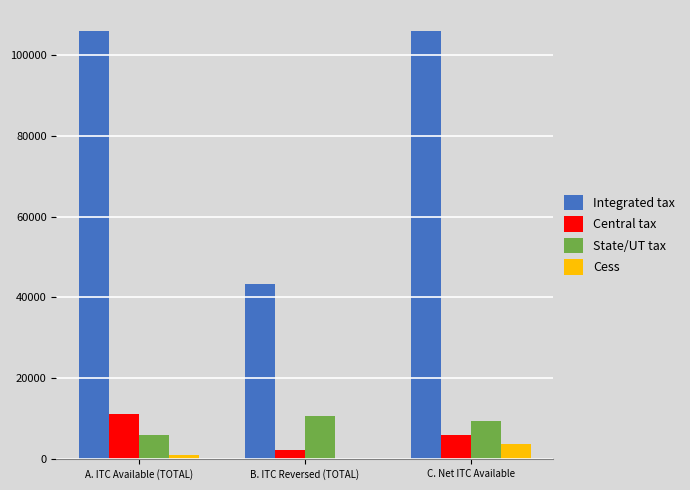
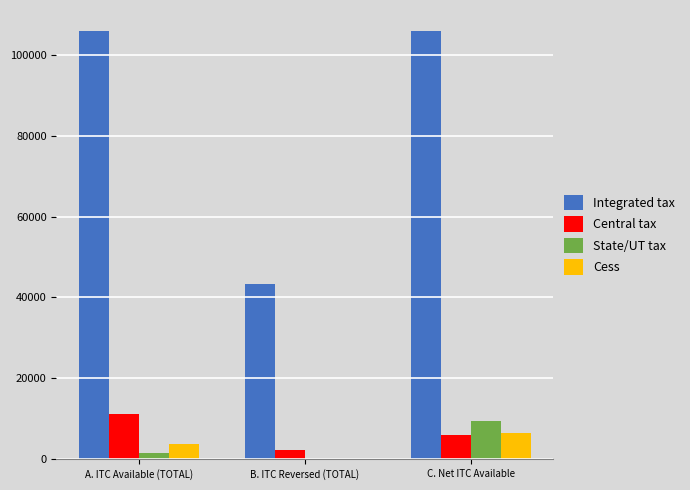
  {
    "Integrated tax": {
      "A. ITC Available (TOTAL)": 106000,
      "B. ITC Reversed (TOTAL)": 43000,
      "C. Net ITC Available": 106000
    },
    "Central tax": {
      "A. ITC Available (TOTAL)": 11000,
      "B. ITC Reversed (TOTAL)": 2000,
      "C. Net ITC Available": 6000
    },
    "State/UT tax": {
-     "A. ITC Available (TOTAL)": 6000,
-     "B. ITC Reversed (TOTAL)": 11000,
+     "A. ITC Available (TOTAL)": 2000,
+     "B. ITC Reversed (TOTAL)": 0,
      "C. Net ITC Available": 10000
    },
    "Cess": {
-     "A. ITC Available (TOTAL)": 1000,
+     "A. ITC Available (TOTAL)": 4000,
      "B. ITC Reversed (TOTAL)": 0,
-     "C. Net ITC Available": 4000
+     "C. Net ITC Available": 7000
    }
  }
